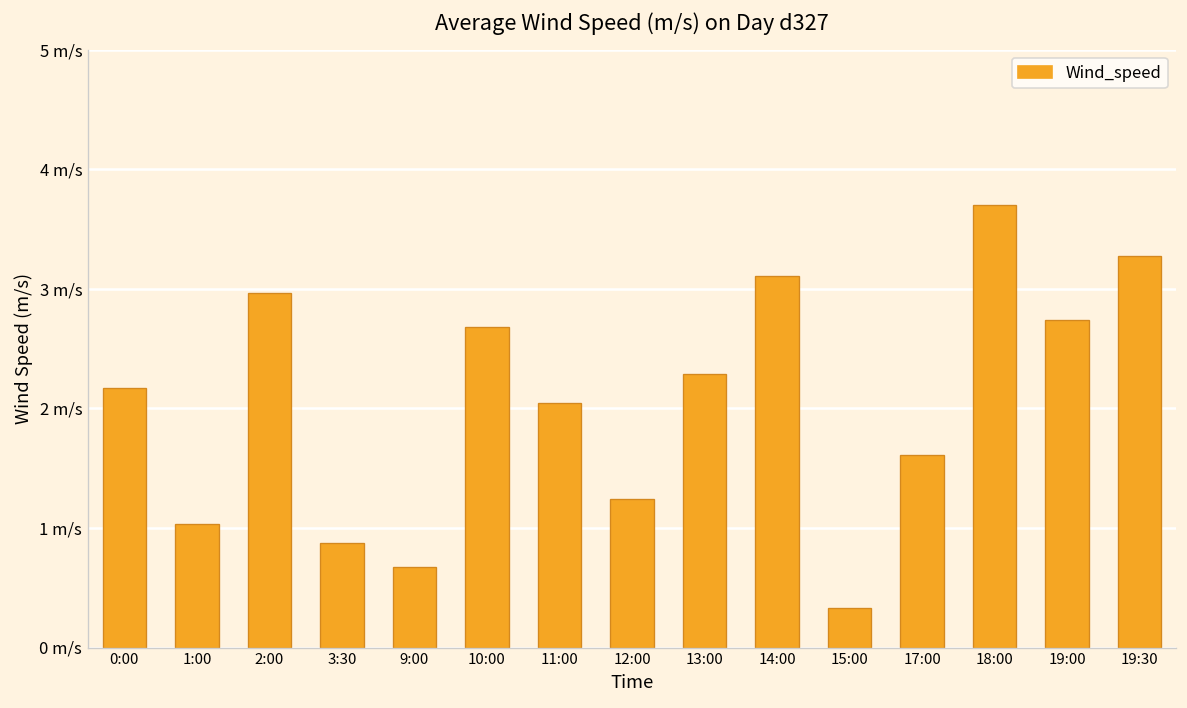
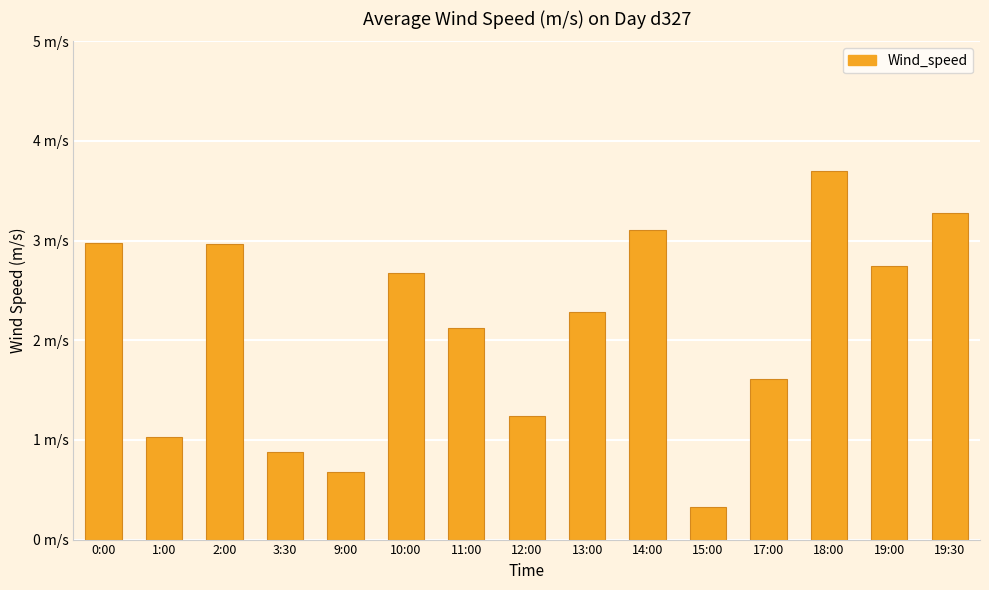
  {
-   "0:00": "2.2 m/s",
+   "0:00": "3.0 m/s",
    "1:00": "1.0 m/s",
    "2:00": "3.0 m/s",
    "3:30": "0.9 m/s",
    "9:00": "0.7 m/s",
    "10:00": "2.7 m/s",
-   "11:00": "2.0 m/s",
+   "11:00": "2.1 m/s",
    "12:00": "1.2 m/s",
    "13:00": "2.3 m/s",
    "14:00": "3.1 m/s",
    "15:00": "0.3 m/s",
    "17:00": "1.6 m/s",
    "18:00": "3.7 m/s",
    "19:00": "2.7 m/s",
    "19:30": "3.3 m/s"
  }
